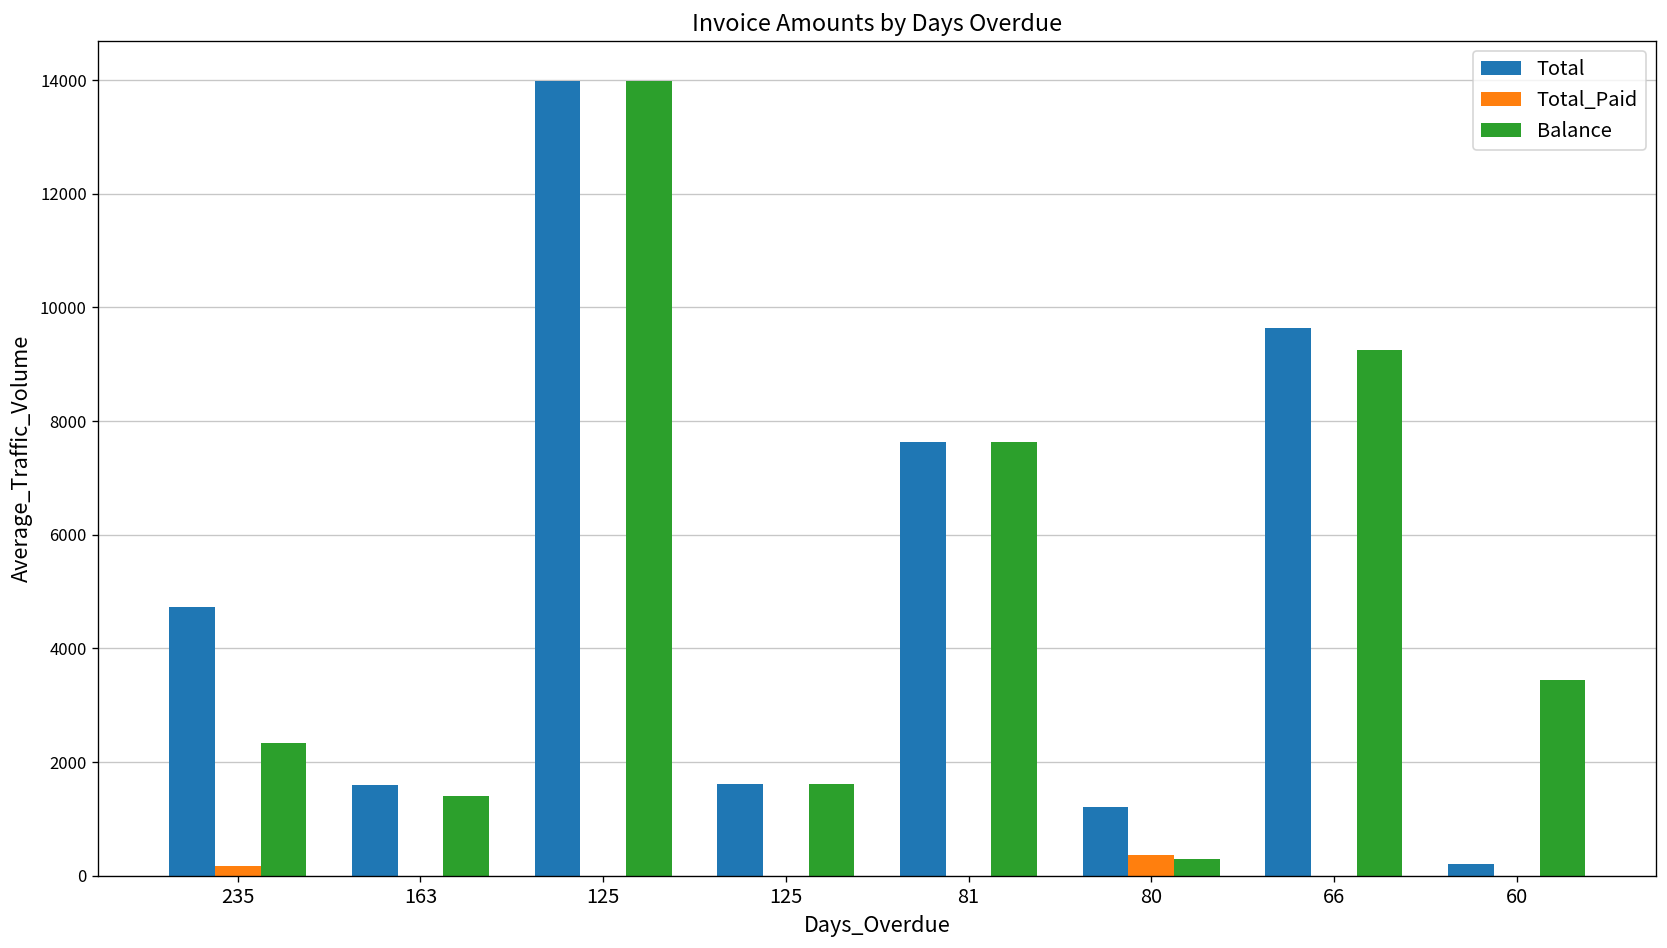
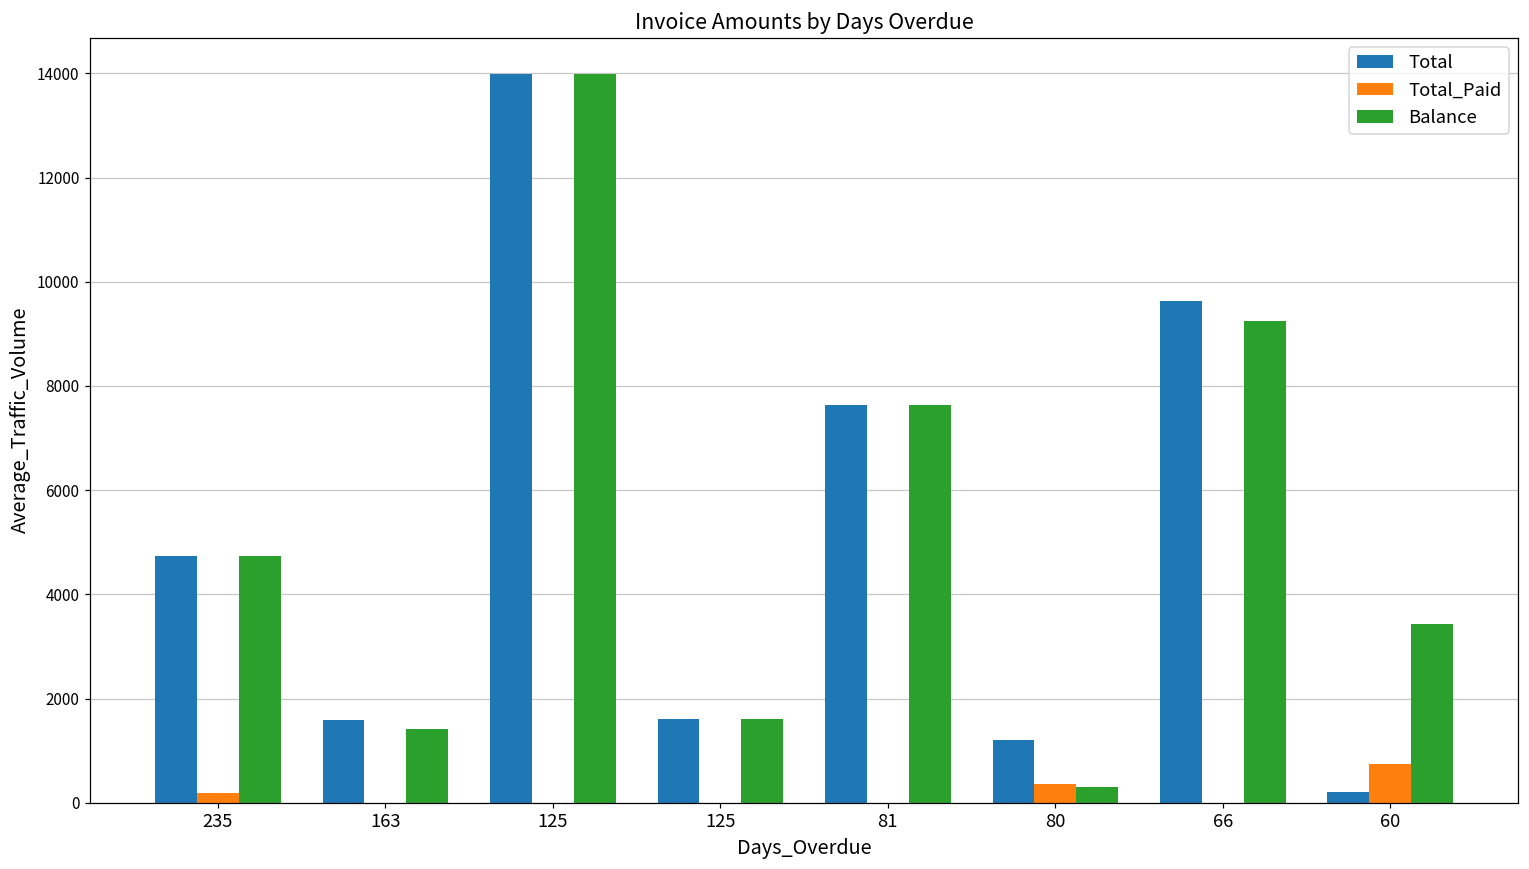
  {
    "Total": {
      "235": 4700,
      "163": 1600,
      "81": 7600,
      "80": 1200,
      "66": 9600,
      "60": 200
    },
    "Total_Paid": {
      "235": 200,
      "163": 0,
      "81": 0,
      "80": 400,
      "66": 0,
-     "60": 0
+     "60": 700
    },
    "Balance": {
-     "235": 2300,
+     "235": 4700,
      "163": 1400,
      "81": 7600,
      "80": 300,
      "66": 9300,
      "60": 3400
    }
  }
